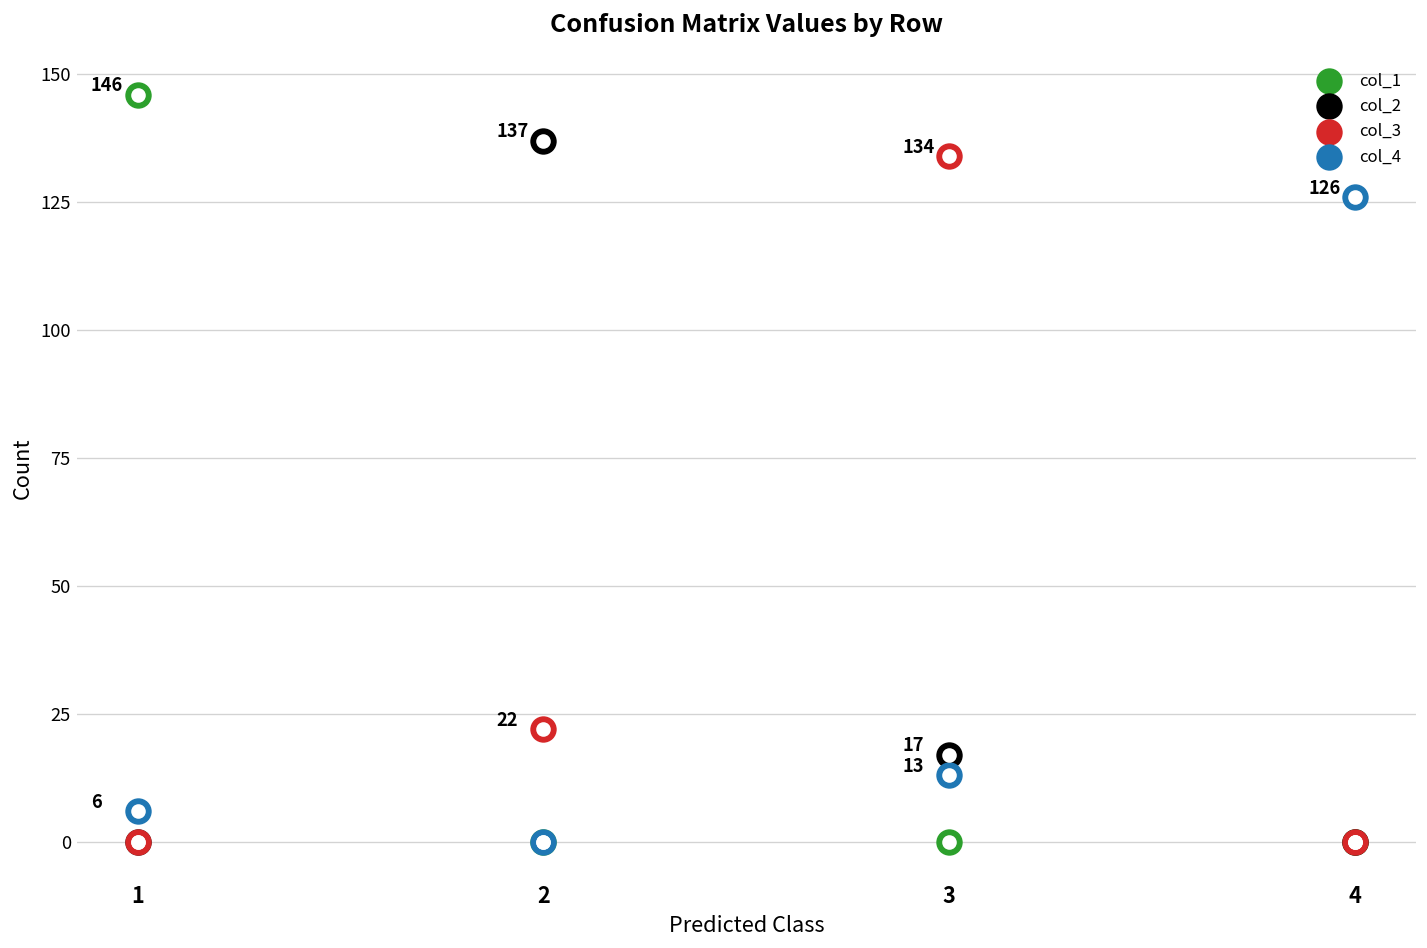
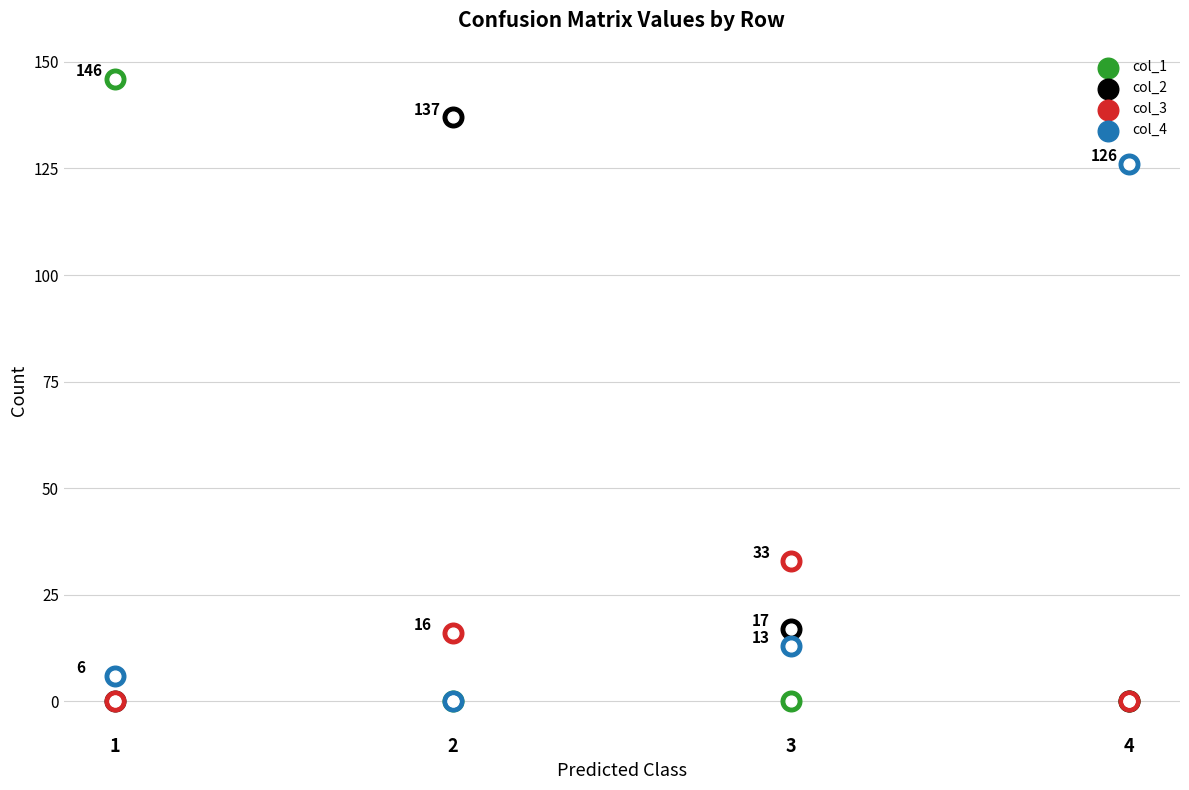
  {
    "col_3": {
-     "2": 22,
-     "3": 134
+     "2": 16,
+     "3": 33
    }
  }
